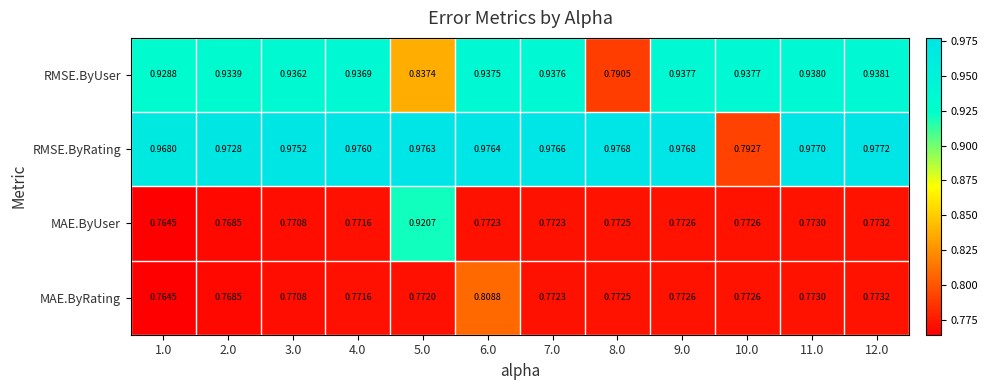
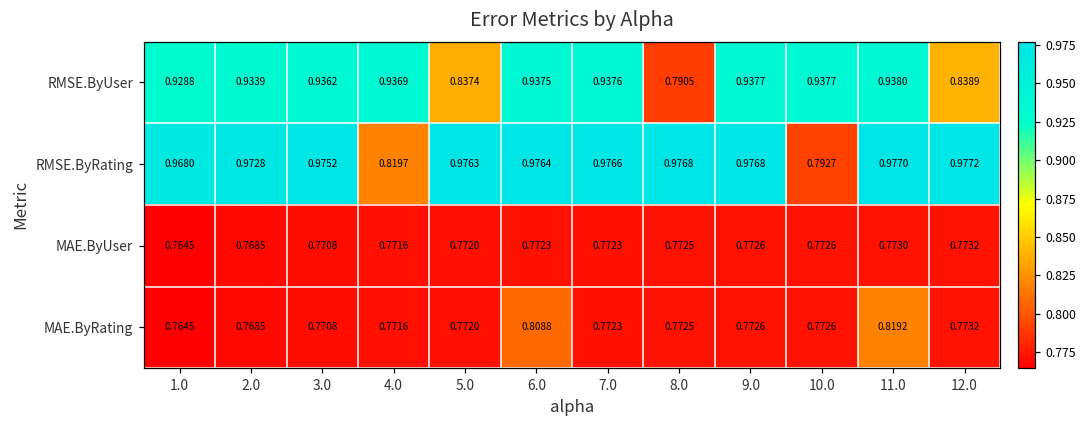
  {
    "RMSE.ByUser": {
      "1.0": 0.9288,
      "2.0": 0.9339,
      "3.0": 0.9362,
      "4.0": 0.9369,
      "5.0": 0.8374,
      "6.0": 0.9375,
      "7.0": 0.9376,
      "8.0": 0.7905,
      "9.0": 0.9377,
      "10.0": 0.9377,
      "11.0": 0.9380,
-     "12.0": 0.9381
+     "12.0": 0.8389
    },
    "RMSE.ByRating": {
      "1.0": 0.9680,
      "2.0": 0.9728,
      "3.0": 0.9752,
-     "4.0": 0.9760,
+     "4.0": 0.8197,
      "5.0": 0.9763,
      "6.0": 0.9764,
      "7.0": 0.9766,
      "8.0": 0.9768,
      "9.0": 0.9768,
      "10.0": 0.7927,
      "11.0": 0.9770,
      "12.0": 0.9772
    },
    "MAE.ByUser": {
      "1.0": 0.7645,
      "2.0": 0.7685,
      "3.0": 0.7708,
      "4.0": 0.7716,
-     "5.0": 0.9207,
+     "5.0": 0.7720,
      "6.0": 0.7723,
      "7.0": 0.7723,
      "8.0": 0.7725,
      "9.0": 0.7726,
      "10.0": 0.7726,
      "11.0": 0.7730,
      "12.0": 0.7732
    },
    "MAE.ByRating": {
      "1.0": 0.7645,
      "2.0": 0.7685,
      "3.0": 0.7708,
      "4.0": 0.7716,
      "5.0": 0.7720,
      "6.0": 0.8088,
      "7.0": 0.7723,
      "8.0": 0.7725,
      "9.0": 0.7726,
      "10.0": 0.7726,
-     "11.0": 0.7730,
+     "11.0": 0.8192,
      "12.0": 0.7732
    }
  }
